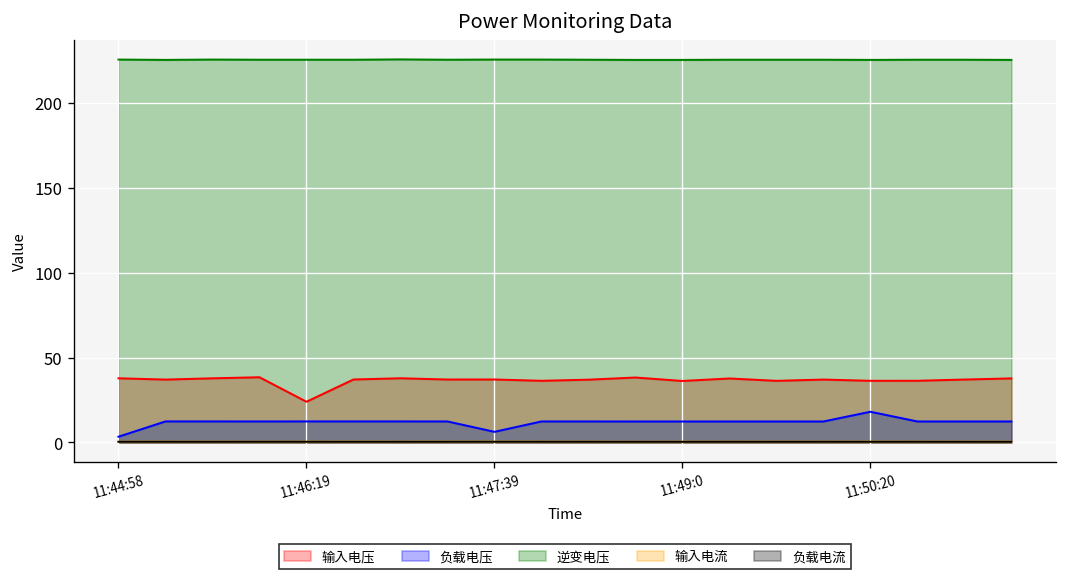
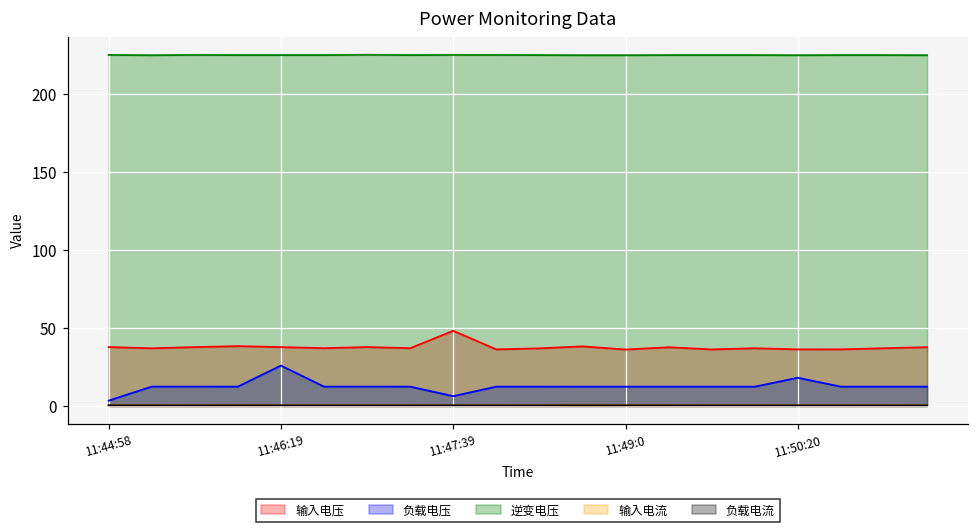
  {
    "输入电压": {
      "11:44:58": 38,
-     "11:46:19": 24,
-     "11:47:39": 37,
+     "11:46:19": 38,
+     "11:47:39": 48,
      "11:49:0": 36,
      "11:50:20": 36
    },
    "负载电压": {
      "11:44:58": 3,
-     "11:46:19": 12,
+     "11:46:19": 26,
      "11:47:39": 6,
      "11:49:0": 12,
      "11:50:20": 18
    }
  }
